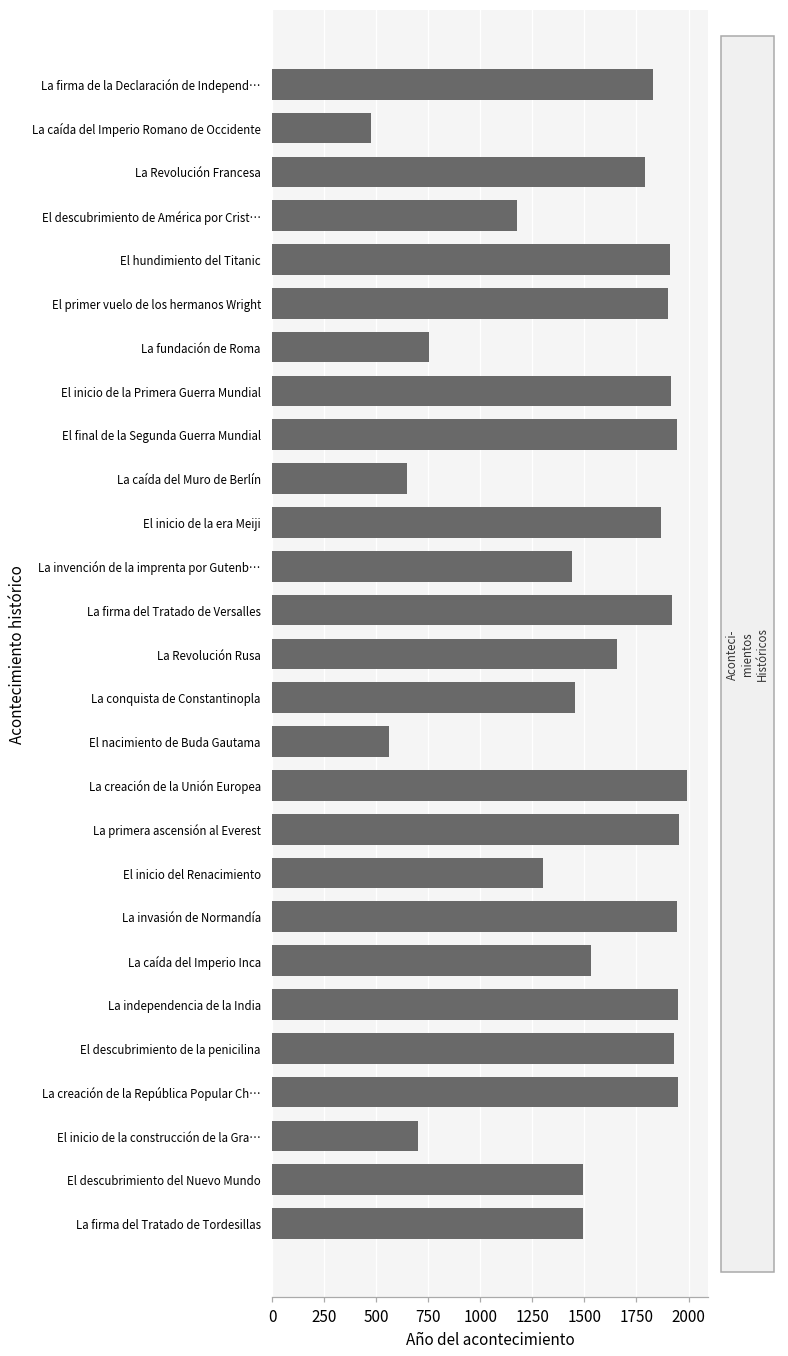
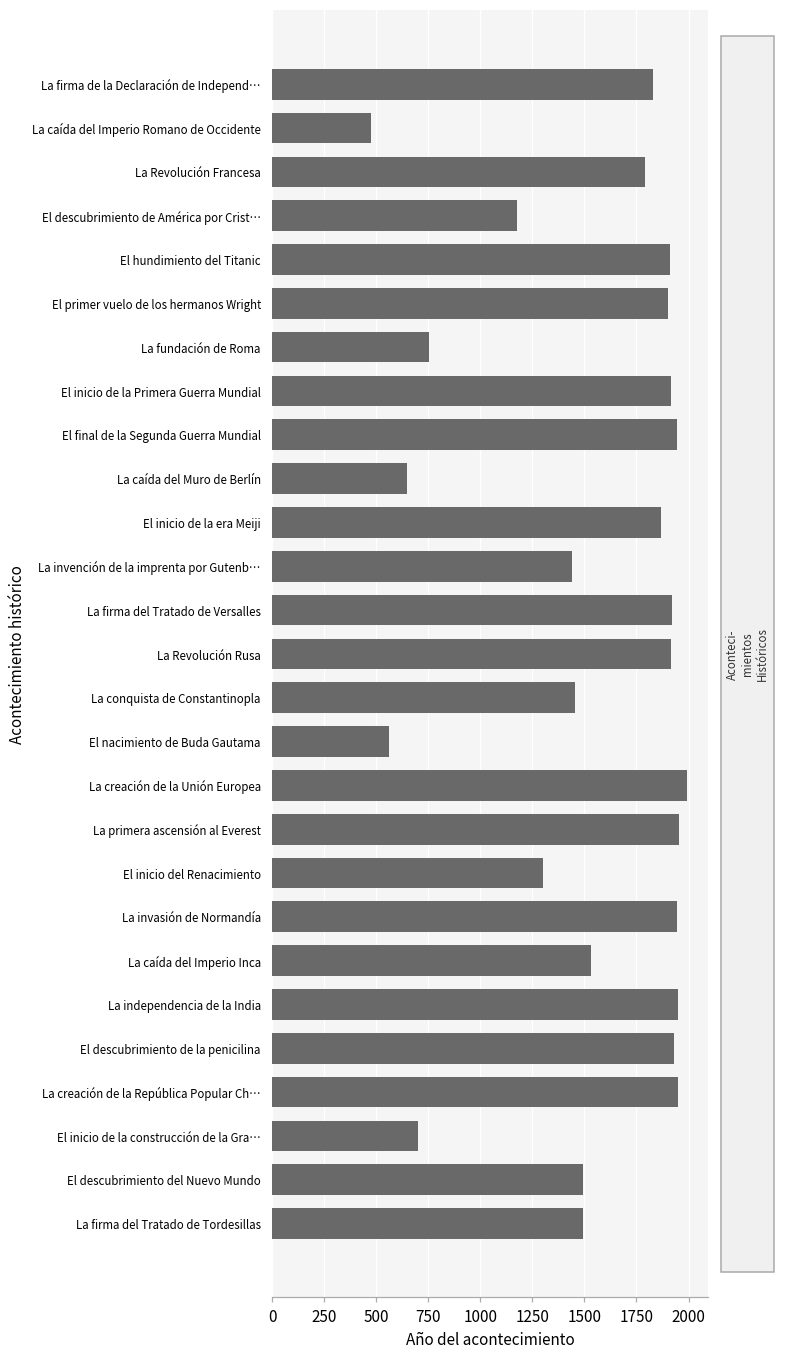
  {
    "La firma de la Declaración de Independ…": 1830,
    "La caída del Imperio Romano de Occidente": 480,
    "La Revolución Francesa": 1790,
    "El descubrimiento de América por Crist…": 1180,
    "El hundimiento del Titanic": 1910,
    "El primer vuelo de los hermanos Wright": 1900,
    "La fundación de Roma": 750,
    "El inicio de la Primera Guerra Mundial": 1910,
    "El final de la Segunda Guerra Mundial": 1950,
    "La caída del Muro de Berlín": 650,
    "El inicio de la era Meiji": 1870,
    "La invención de la imprenta por Gutenb…": 1440,
    "La firma del Tratado de Versalles": 1920,
-   "La Revolución Rusa": 1660,
+   "La Revolución Rusa": 1920,
    "La conquista de Constantinopla": 1450,
    "El nacimiento de Buda Gautama": 560,
    "La creación de la Unión Europea": 1990,
    "La primera ascensión al Everest": 1950,
    "El inicio del Renacimiento": 1300,
    "La invasión de Normandía": 1940,
    "La caída del Imperio Inca": 1530,
    "La independencia de la India": 1950,
    "El descubrimiento de la penicilina": 1930,
    "La creación de la República Popular Ch…": 1950,
    "El inicio de la construcción de la Gra…": 700,
    "El descubrimiento del Nuevo Mundo": 1490,
    "La firma del Tratado de Tordesillas": 1490
  }
